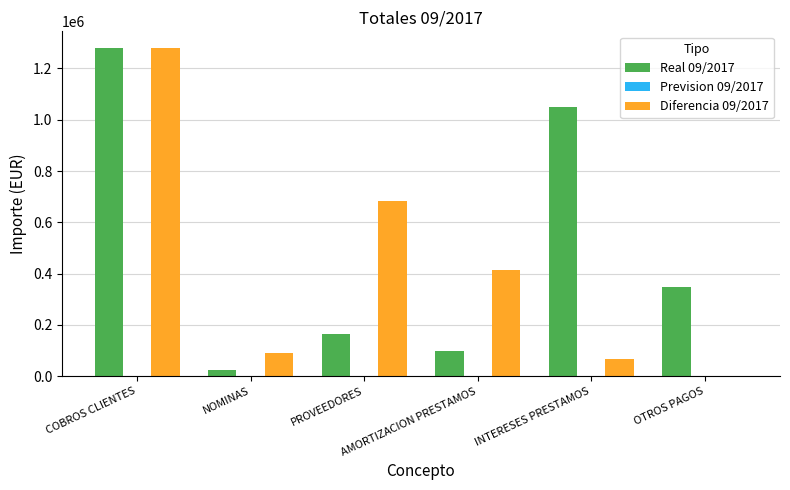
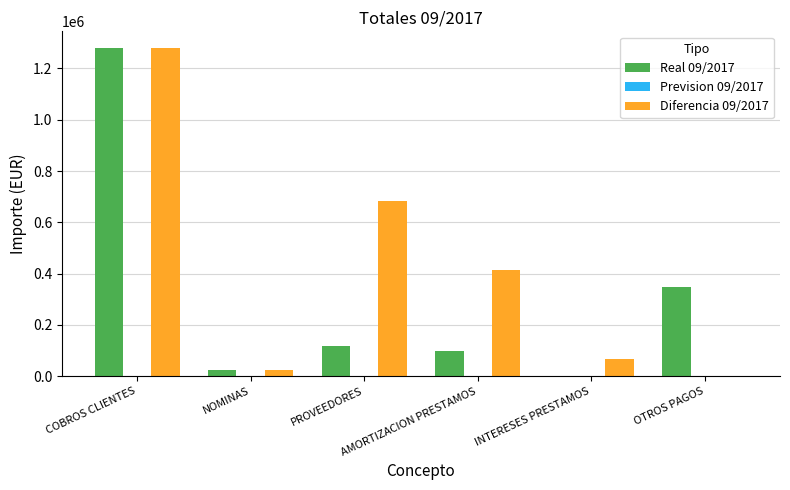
  {
    "Real 09/2017": {
      "COBROS CLIENTES": 1280000,
      "NOMINAS": 20000,
-     "PROVEEDORES": 160000,
+     "PROVEEDORES": 120000,
      "AMORTIZACION PRESTAMOS": 100000,
-     "INTERESES PRESTAMOS": 1050000,
+     "INTERESES PRESTAMOS": 0,
      "OTROS PAGOS": 350000
    },
    "Prevision 09/2017": {
      "COBROS CLIENTES": 0,
      "NOMINAS": 0,
      "PROVEEDORES": 0,
      "AMORTIZACION PRESTAMOS": 0,
      "INTERESES PRESTAMOS": 0,
      "OTROS PAGOS": 0
    },
    "Diferencia 09/2017": {
      "COBROS CLIENTES": 1280000,
-     "NOMINAS": 90000,
+     "NOMINAS": 20000,
      "PROVEEDORES": 690000,
      "AMORTIZACION PRESTAMOS": 420000,
      "INTERESES PRESTAMOS": 70000
    }
  }
